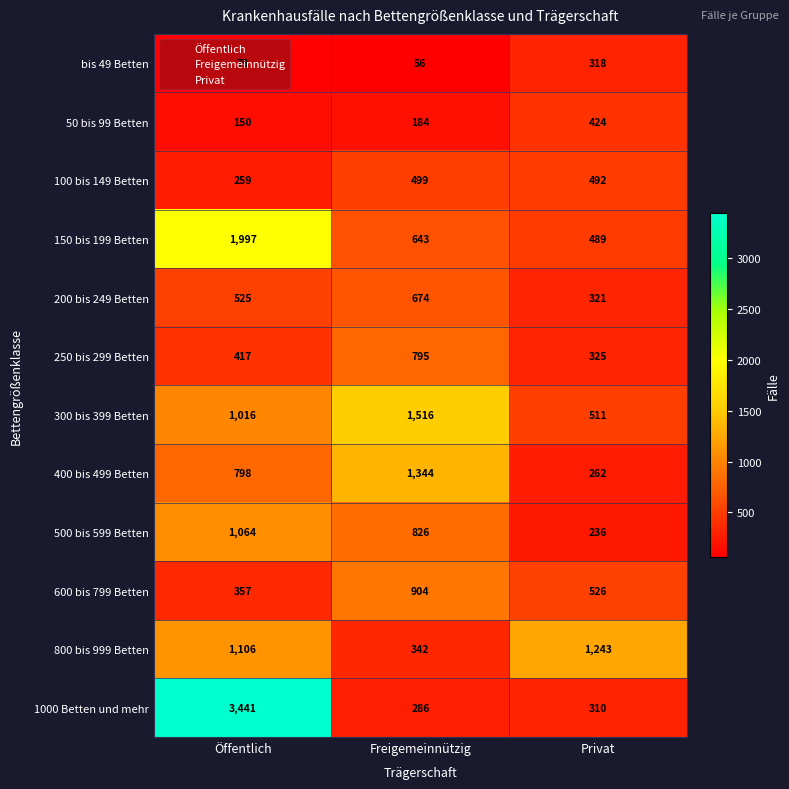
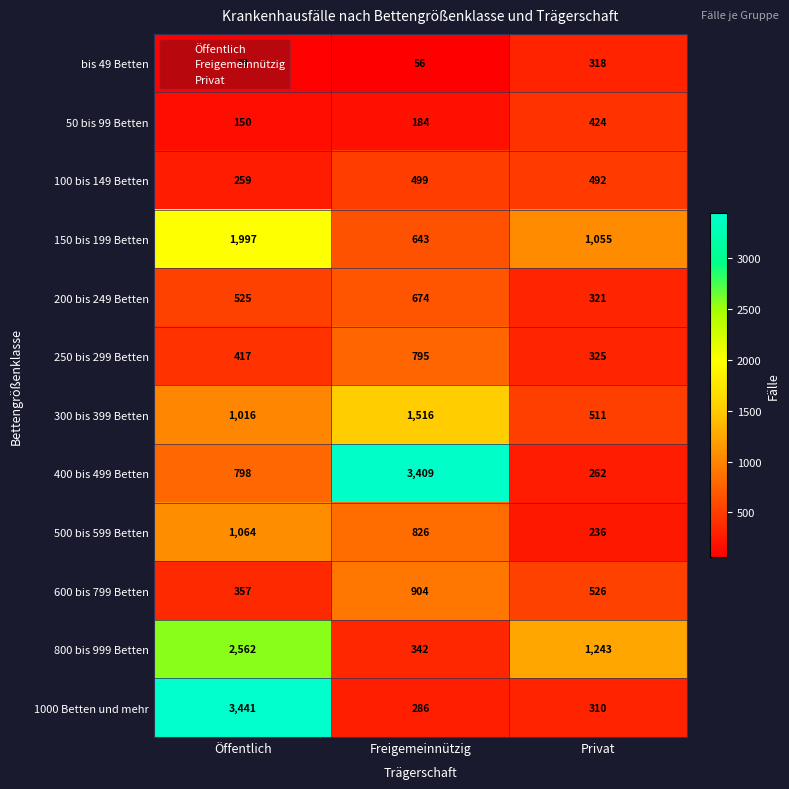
  {
    "bis 49 Betten": {
      "Freigemeinnützig": "56",
      "Privat": "318"
    },
    "50 bis 99 Betten": {
      "Öffentlich": "150",
      "Freigemeinnützig": "184",
      "Privat": "424"
    },
    "100 bis 149 Betten": {
      "Öffentlich": "259",
      "Freigemeinnützig": "499",
      "Privat": "492"
    },
    "150 bis 199 Betten": {
      "Öffentlich": "1,997",
      "Freigemeinnützig": "643",
-     "Privat": "489"
+     "Privat": "1,055"
    },
    "200 bis 249 Betten": {
      "Öffentlich": "525",
      "Freigemeinnützig": "674",
      "Privat": "321"
    },
    "250 bis 299 Betten": {
      "Öffentlich": "417",
      "Freigemeinnützig": "795",
      "Privat": "325"
    },
    "300 bis 399 Betten": {
      "Öffentlich": "1,016",
      "Freigemeinnützig": "1,516",
      "Privat": "511"
    },
    "400 bis 499 Betten": {
      "Öffentlich": "798",
-     "Freigemeinnützig": "1,344",
+     "Freigemeinnützig": "3,409",
      "Privat": "262"
    },
    "500 bis 599 Betten": {
      "Öffentlich": "1,064",
      "Freigemeinnützig": "826",
      "Privat": "236"
    },
    "600 bis 799 Betten": {
      "Öffentlich": "357",
      "Freigemeinnützig": "904",
      "Privat": "526"
    },
    "800 bis 999 Betten": {
-     "Öffentlich": "1,106",
+     "Öffentlich": "2,562",
      "Freigemeinnützig": "342",
      "Privat": "1,243"
    },
    "1000 Betten und mehr": {
      "Öffentlich": "3,441",
      "Freigemeinnützig": "286",
      "Privat": "310"
    }
  }
